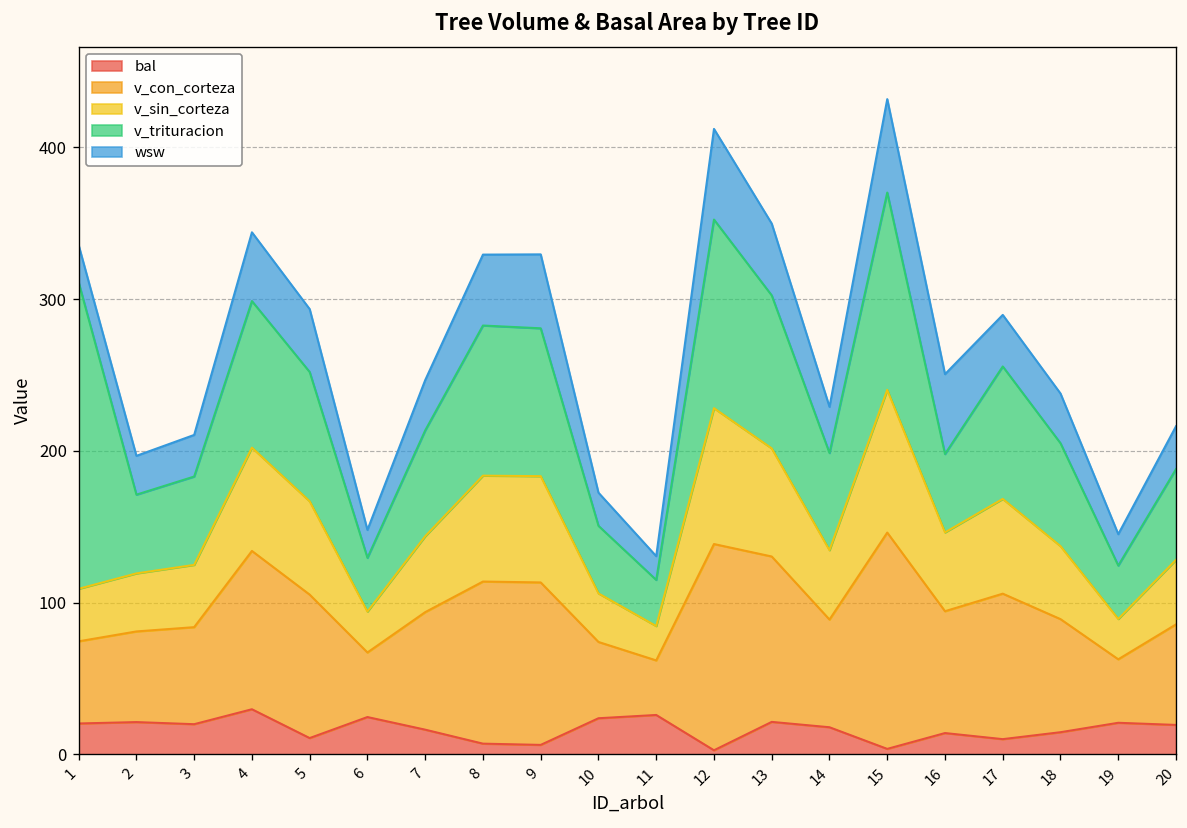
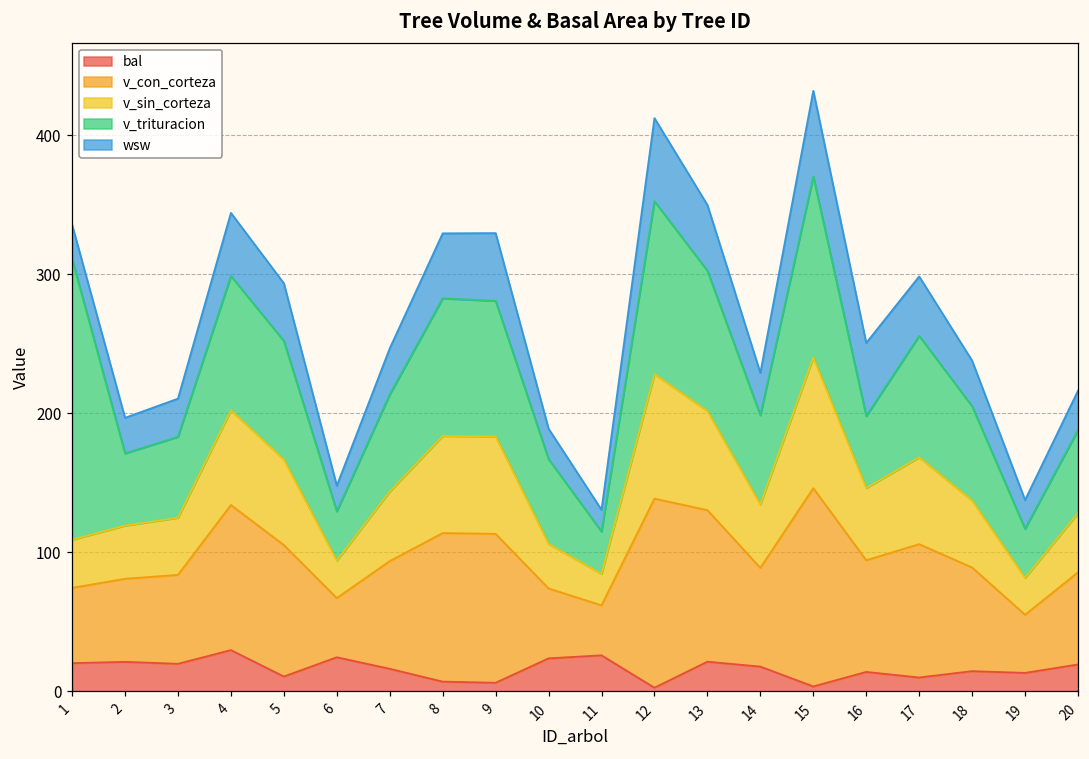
  {
    "bal": {
      "1": 20,
      "2": 21,
      "3": 20,
      "4": 30,
      "5": 11,
      "6": 25,
      "7": 16,
      "8": 7,
      "9": 6,
      "10": 24,
      "11": 26,
      "12": 3,
      "13": 21,
      "14": 18,
      "15": 4,
      "16": 14,
      "17": 10,
      "18": 15,
-     "19": 21,
+     "19": 13,
      "20": 19
    },
    "v_trituracion": {
      "1": 202,
      "2": 52,
      "3": 58,
      "4": 97,
      "5": 85,
      "6": 35,
      "7": 70,
      "8": 99,
      "9": 97,
-     "10": 45,
+     "10": 61,
      "11": 30,
      "12": 124,
      "13": 101,
      "14": 64,
      "15": 130,
      "16": 52,
      "17": 87,
      "18": 68,
      "19": 35,
      "20": 60
    },
    "wsw": {
      "1": 25,
      "2": 26,
      "3": 27,
      "4": 45,
      "5": 41,
      "6": 18,
      "7": 33,
      "8": 47,
      "9": 49,
      "10": 22,
      "11": 16,
      "12": 60,
      "13": 47,
      "14": 30,
      "15": 62,
      "16": 53,
-     "17": 34,
+     "17": 43,
      "18": 33,
      "19": 21,
      "20": 28
    }
  }
